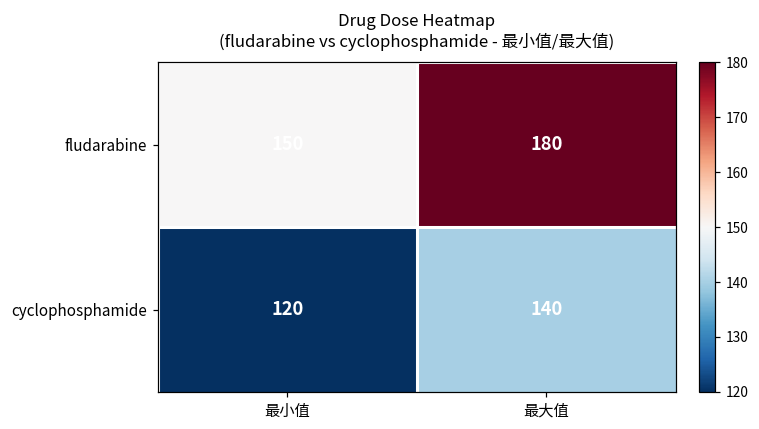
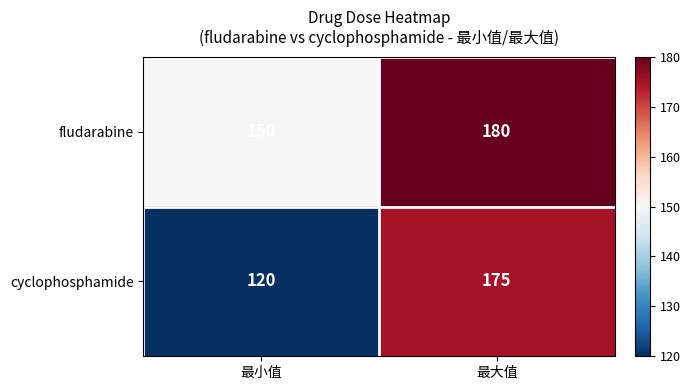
  {
    "fludarabine": {
      "最大值": 180
    },
    "cyclophosphamide": {
      "最小值": 120,
-     "最大值": 140
+     "最大值": 175
    }
  }
